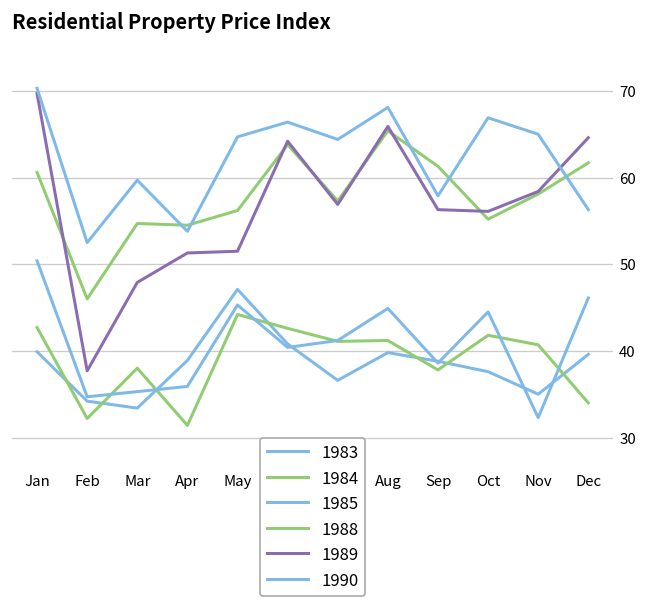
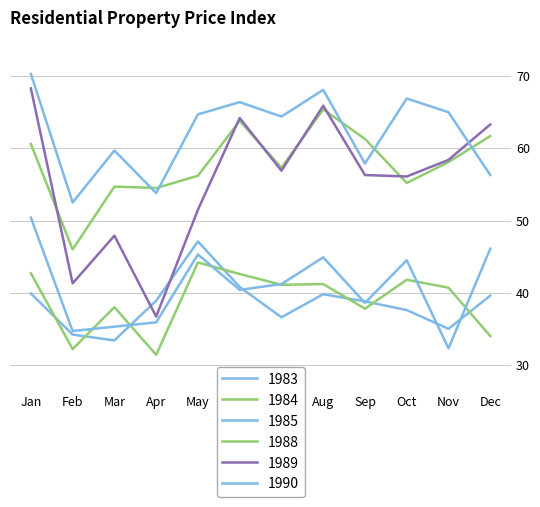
  {
    "1989": {
-     "Jan": 70,
-     "Feb": 38,
+     "Jan": 68,
+     "Feb": 41,
      "Mar": 48,
-     "Apr": 51,
+     "Apr": 37,
      "May": 52,
      "Jun": 64,
      "Jul": 57,
      "Aug": 66,
      "Sep": 56,
      "Oct": 56,
-     "Dec": 65
+     "Dec": 63
    }
  }
